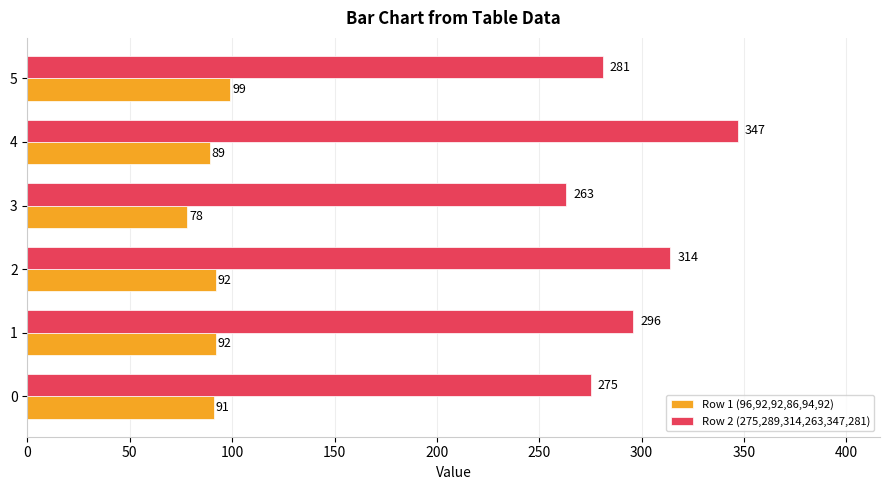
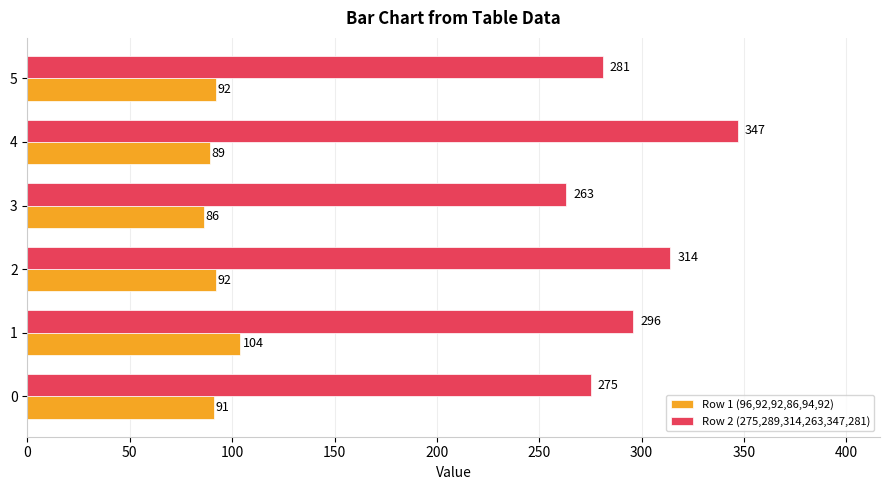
  {
    "Row 1 (96,92,92,86,94,92)": {
-     "5": 99,
+     "5": 92,
      "4": 89,
-     "3": 78,
+     "3": 86,
      "2": 92,
-     "1": 92,
+     "1": 104,
      "0": 91
    },
    "Row 2 (275,289,314,263,347,281)": {
      "5": 281,
      "4": 347,
      "3": 263,
      "2": 314,
      "1": 296,
      "0": 275
    }
  }
